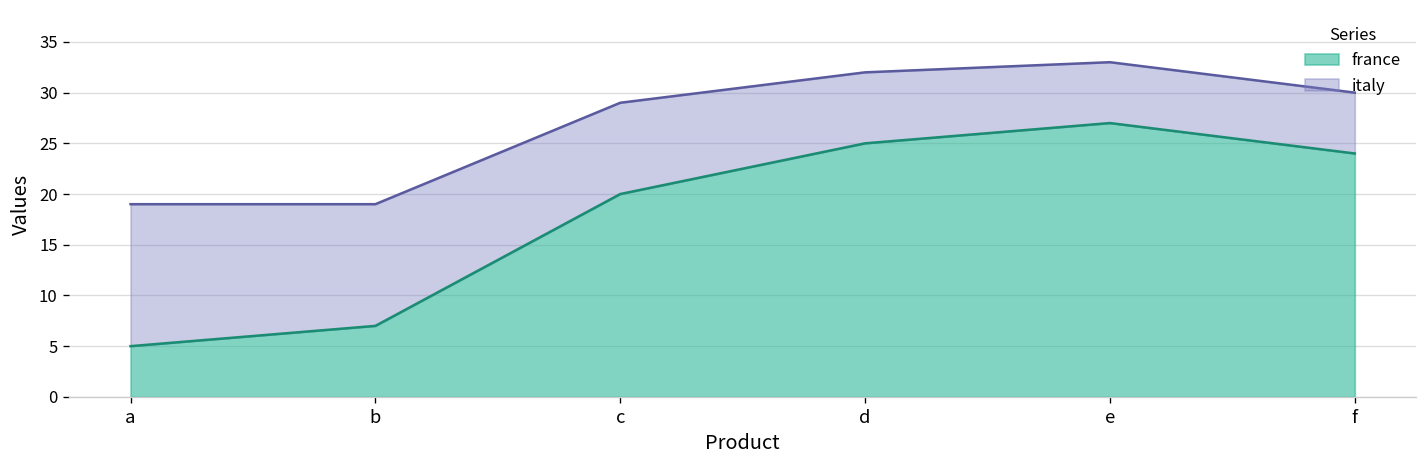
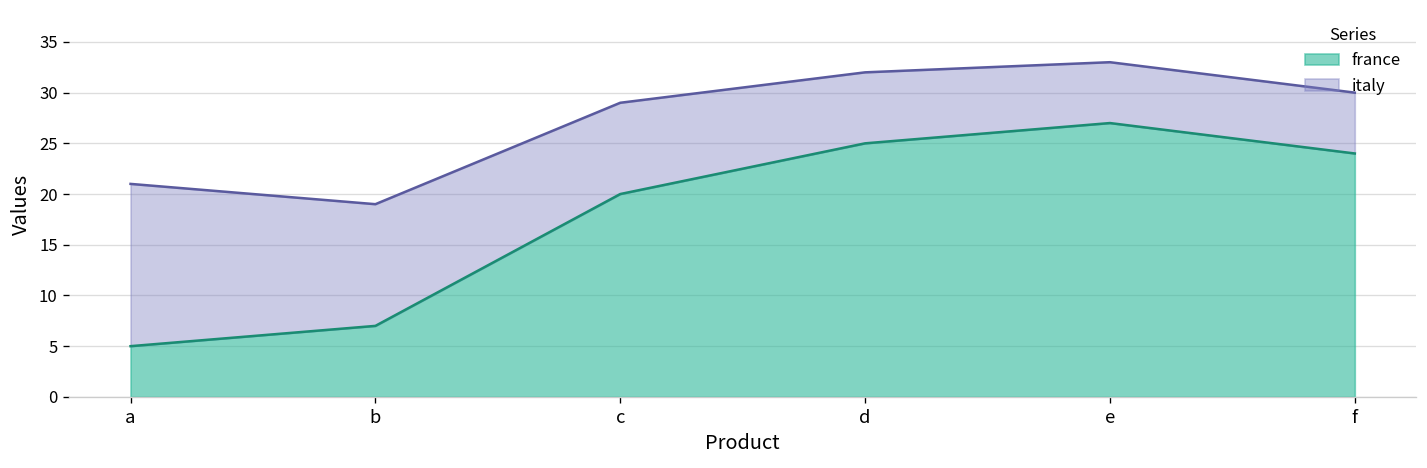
  {
    "france": {
      "a": 5,
      "b": 7,
      "c": 20,
      "d": 25,
      "e": 27,
      "f": 24
    },
    "italy": {
-     "a": 14,
+     "a": 16,
      "b": 12,
      "c": 9,
      "d": 7,
      "e": 6,
      "f": 6
    }
  }
